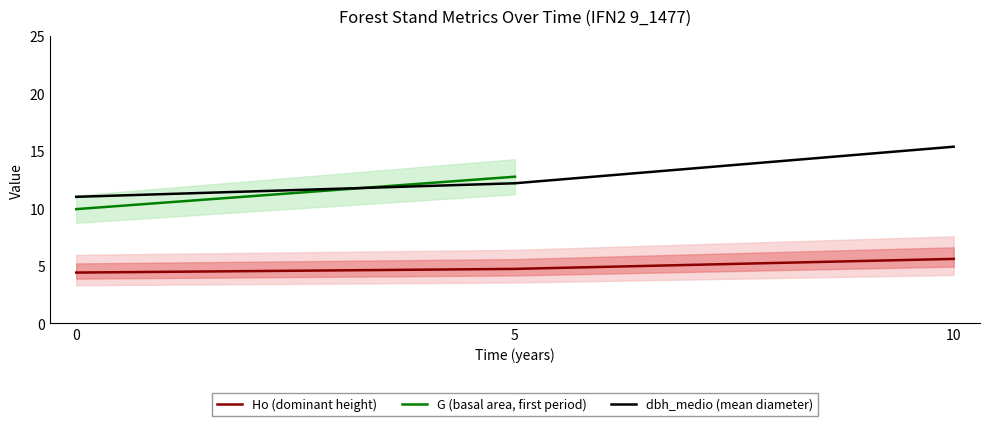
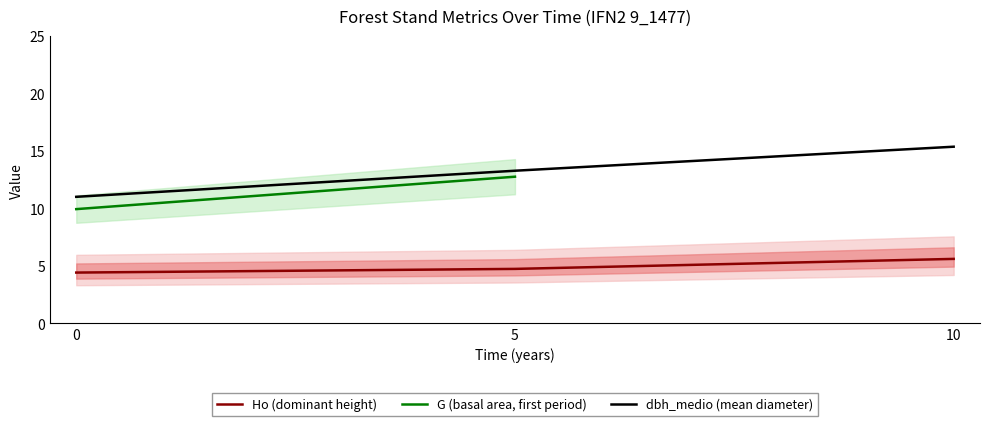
  {
    "Ho (dominant height)": {
      "0": 4.4,
      "5": 4.7,
      "10": 5.6
    },
    "G (basal area, first period)": {
      "0": 9.9,
      "5": 12.8
    },
    "dbh_medio (mean diameter)": {
-     "5": 12.2,
+     "5": 13.3,
      "10": 15.4
    }
  }
